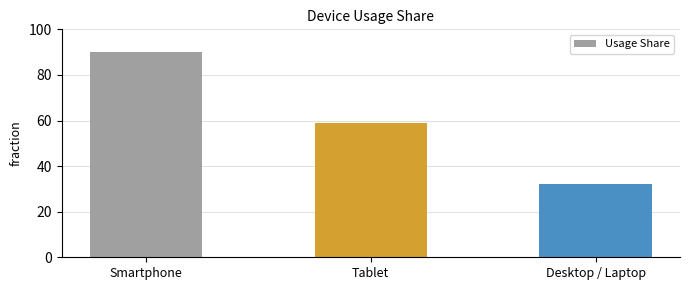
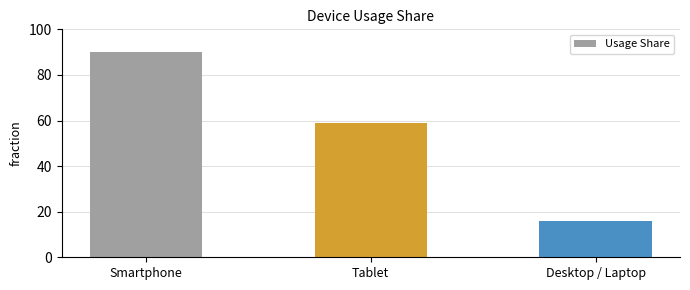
  {
    "Smartphone": 90,
    "Tablet": 59,
-   "Desktop / Laptop": 32
+   "Desktop / Laptop": 16
  }
